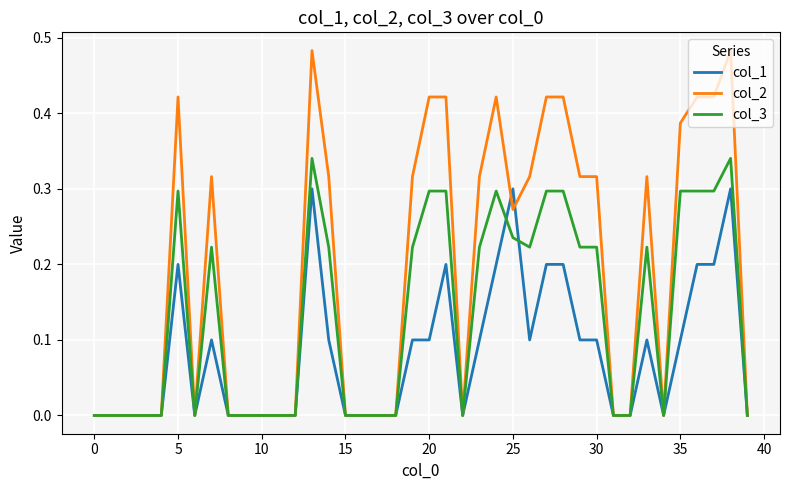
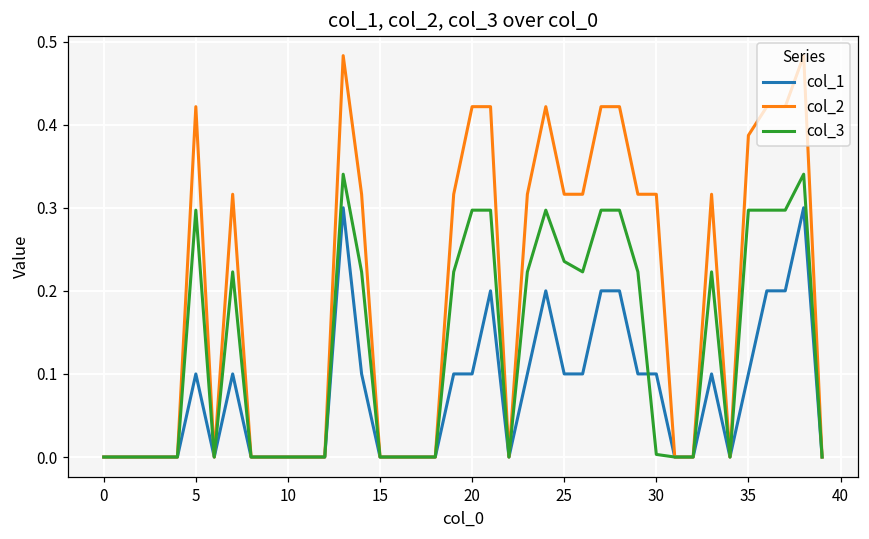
  {
    "col_1": {
-     "5": 0.2,
+     "5": 0.1,
      "20": 0.1,
-     "25": 0.3,
+     "25": 0.1,
      "30": 0.1,
      "35": 0.1
    },
    "col_2": {
      "5": 0.42,
      "20": 0.42,
-     "25": 0.27,
+     "25": 0.32,
      "30": 0.32,
      "35": 0.39
    },
    "col_3": {
      "5": 0.30,
      "20": 0.30,
      "25": 0.24,
-     "30": 0.22,
+     "30": 0.00,
      "35": 0.30
    }
  }
